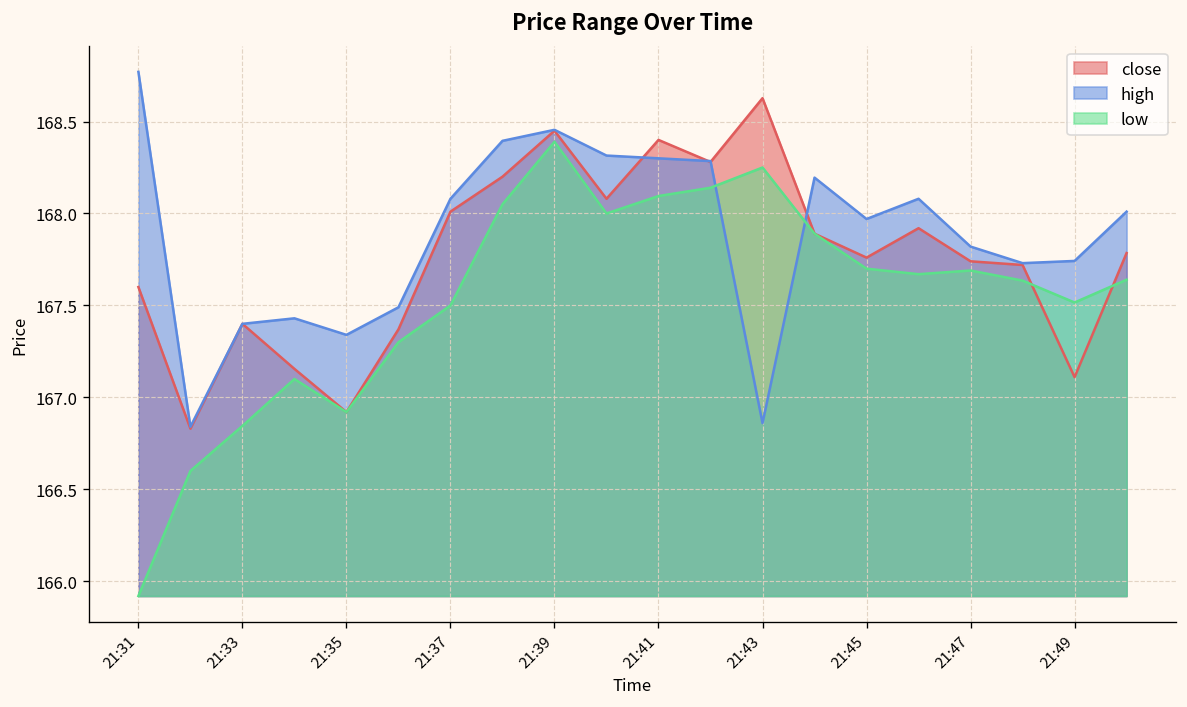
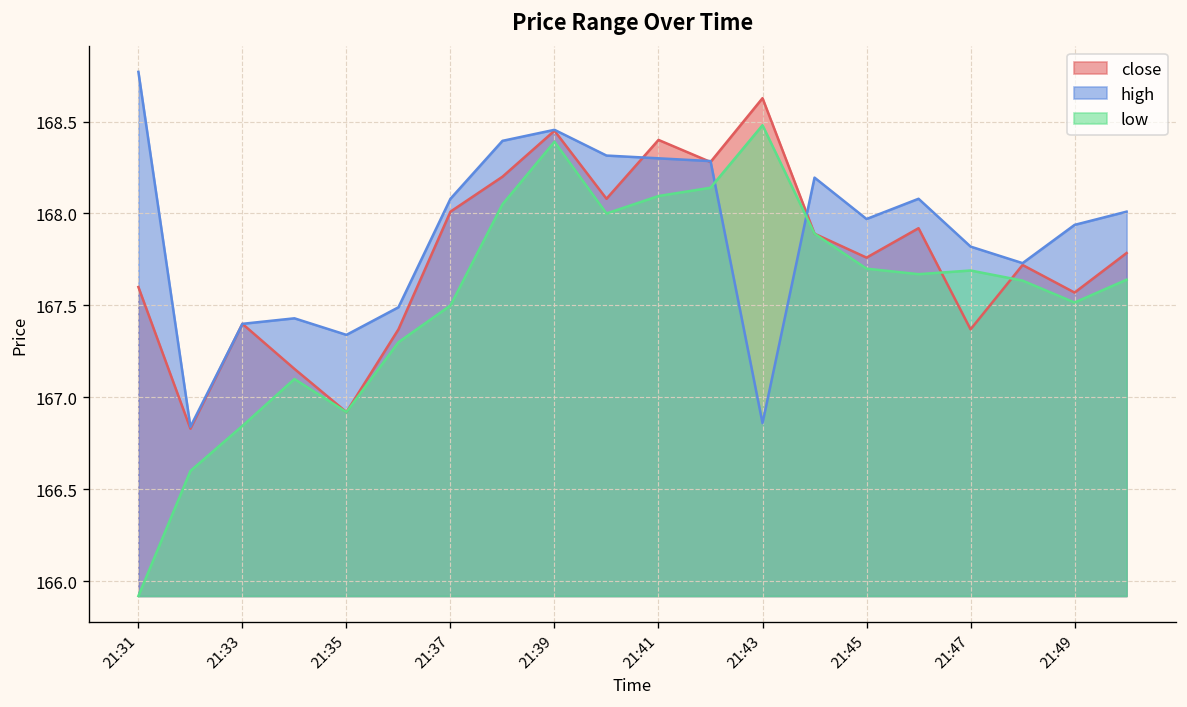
  {
    "close": {
      "21:31": 167.60,
      "21:37": 168.01,
      "21:41": 168.40,
      "21:43": 168.63,
      "21:45": 167.76,
-     "21:47": 167.74,
-     "21:49": 167.11
+     "21:47": 167.37,
+     "21:49": 167.57
    },
    "high": {
      "21:31": 168.77,
      "21:35": 167.34,
      "21:37": 168.08,
      "21:41": 168.30,
      "21:43": 166.86,
      "21:45": 167.97,
      "21:47": 167.82,
-     "21:49": 167.74
+     "21:49": 167.94
    },
    "low": {
      "21:31": 165.92,
      "21:33": 166.85,
      "21:37": 167.50,
      "21:39": 168.39,
      "21:41": 168.10,
-     "21:43": 168.25,
+     "21:43": 168.48,
      "21:45": 167.70,
      "21:47": 167.69,
      "21:49": 167.52
    }
  }
